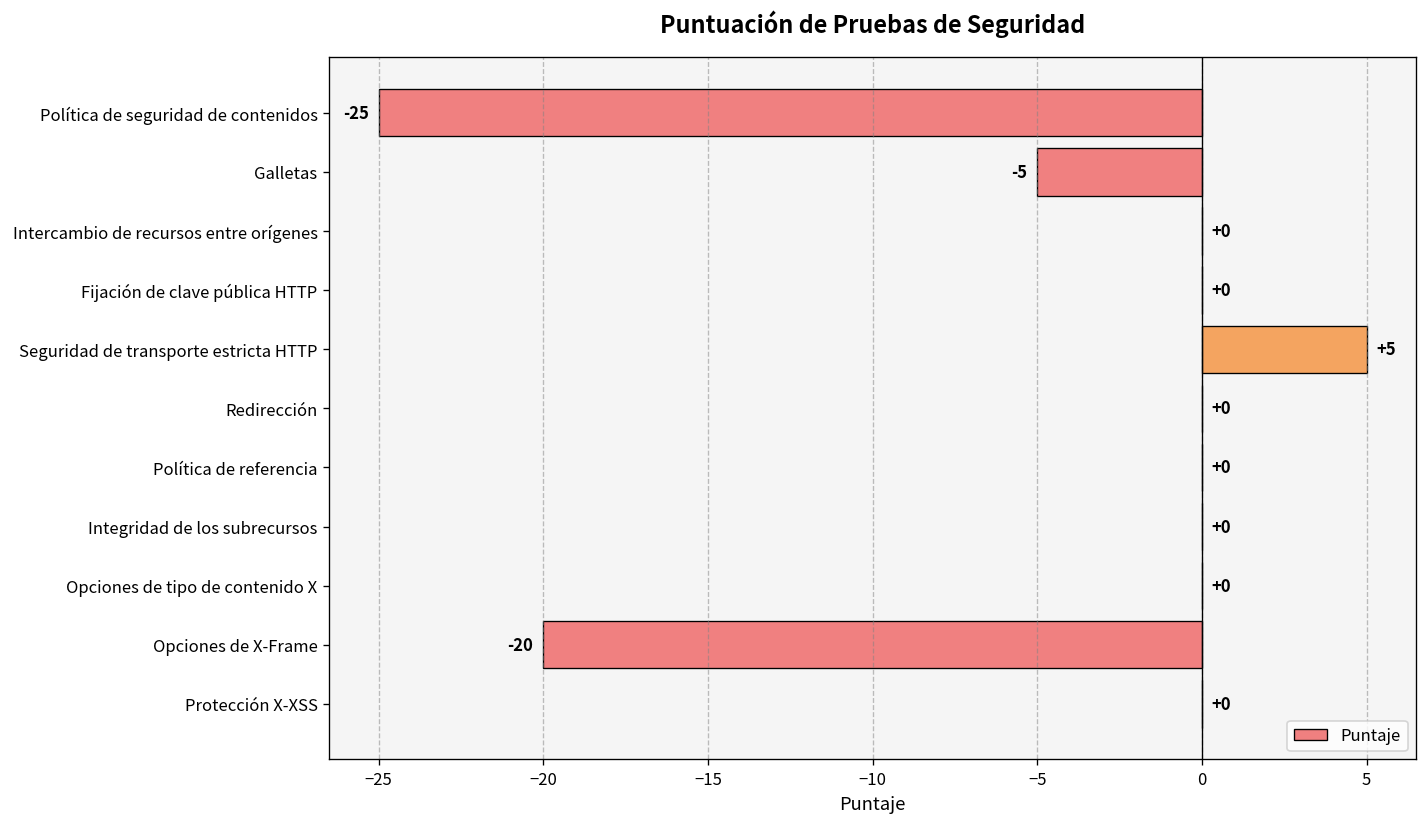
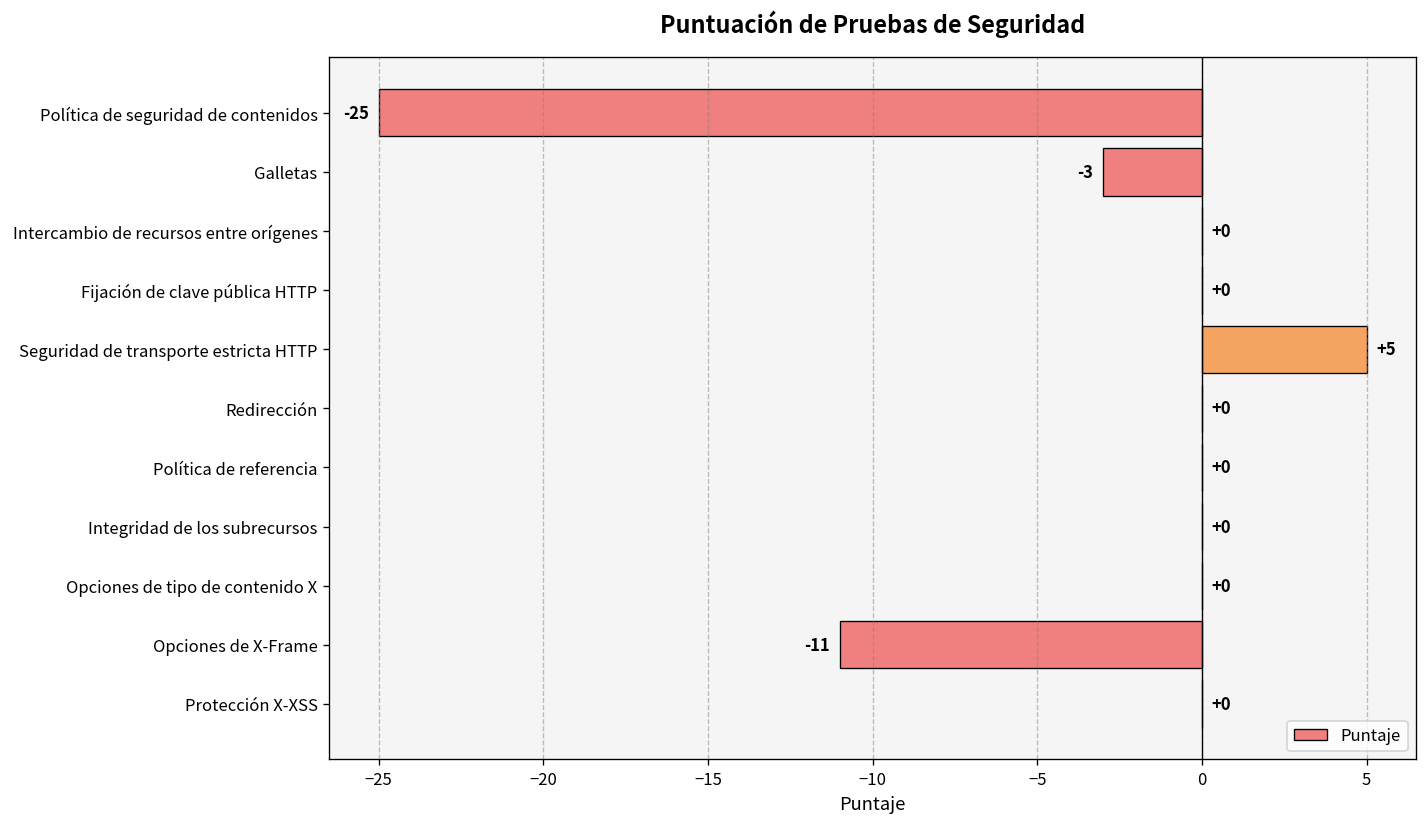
  {
    "Política de seguridad de contenidos": "-25",
-   "Galletas": "-5",
+   "Galletas": "-3",
    "Intercambio de recursos entre orígenes": "+0",
    "Fijación de clave pública HTTP": "+0",
    "Seguridad de transporte estricta HTTP": "+5",
    "Redirección": "+0",
    "Política de referencia": "+0",
    "Integridad de los subrecursos": "+0",
    "Opciones de tipo de contenido X": "+0",
-   "Opciones de X-Frame": "-20",
+   "Opciones de X-Frame": "-11",
    "Protección X-XSS": "+0"
  }
